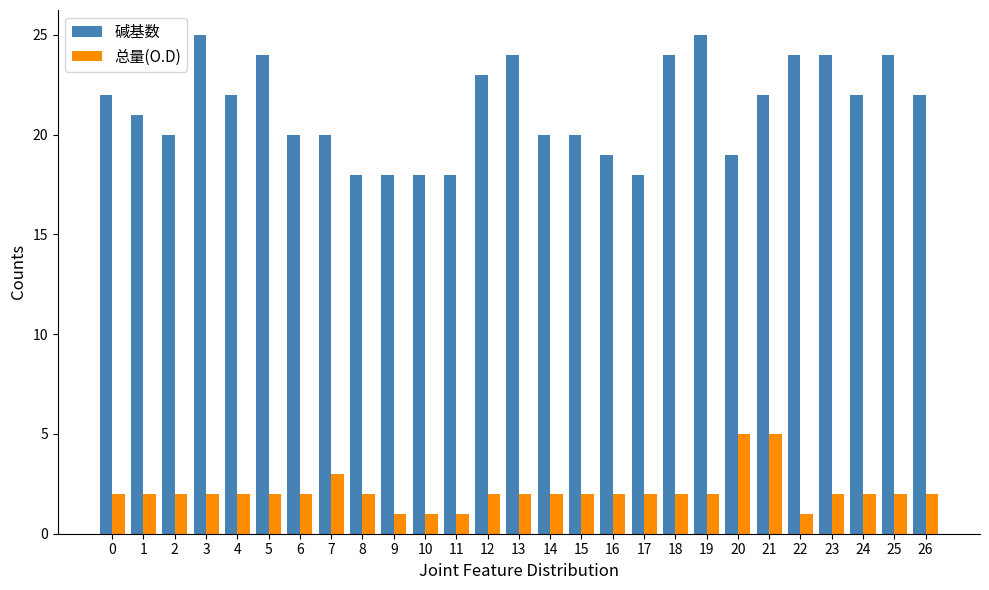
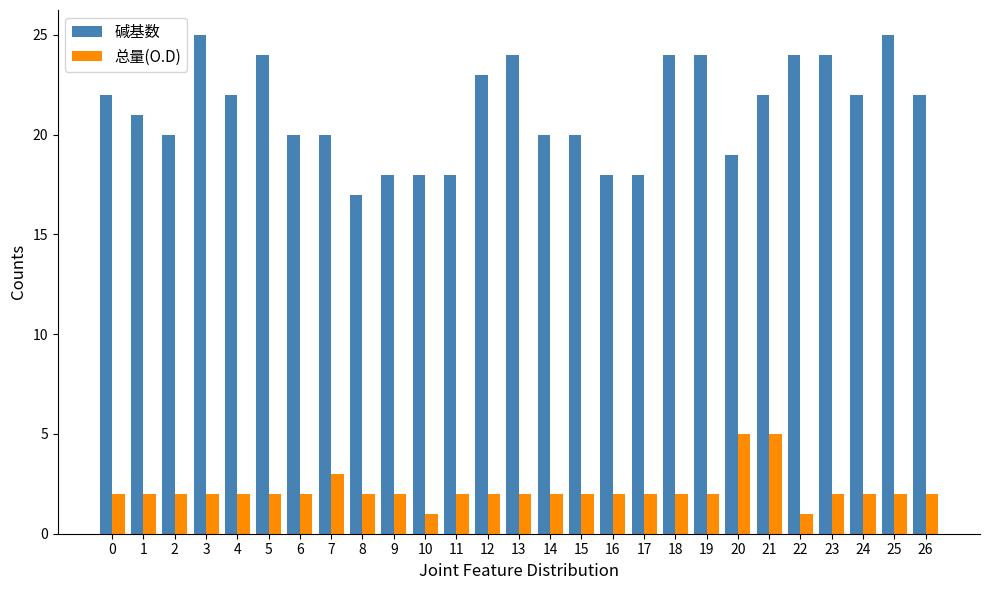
  {
    "碱基数": {
      "0": 22,
      "1": 21,
      "2": 20,
      "3": 25,
      "4": 22,
      "5": 24,
      "6": 20,
      "7": 20,
-     "8": 18,
+     "8": 17,
      "9": 18,
      "10": 18,
      "11": 18,
      "12": 23,
      "13": 24,
      "14": 20,
      "15": 20,
-     "16": 19,
+     "16": 18,
      "17": 18,
      "18": 24,
-     "19": 25,
+     "19": 24,
      "20": 19,
      "21": 22,
      "22": 24,
      "23": 24,
      "24": 22,
-     "25": 24,
+     "25": 25,
      "26": 22
    },
    "总量(O.D)": {
      "0": 2,
      "1": 2,
      "2": 2,
      "3": 2,
      "4": 2,
      "5": 2,
      "6": 2,
      "7": 3,
      "8": 2,
-     "9": 1,
+     "9": 2,
      "10": 1,
-     "11": 1,
+     "11": 2,
      "12": 2,
      "13": 2,
      "14": 2,
      "15": 2,
      "16": 2,
      "17": 2,
      "18": 2,
      "19": 2,
      "20": 5,
      "21": 5,
      "22": 1,
      "23": 2,
      "24": 2,
      "25": 2,
      "26": 2
    }
  }
